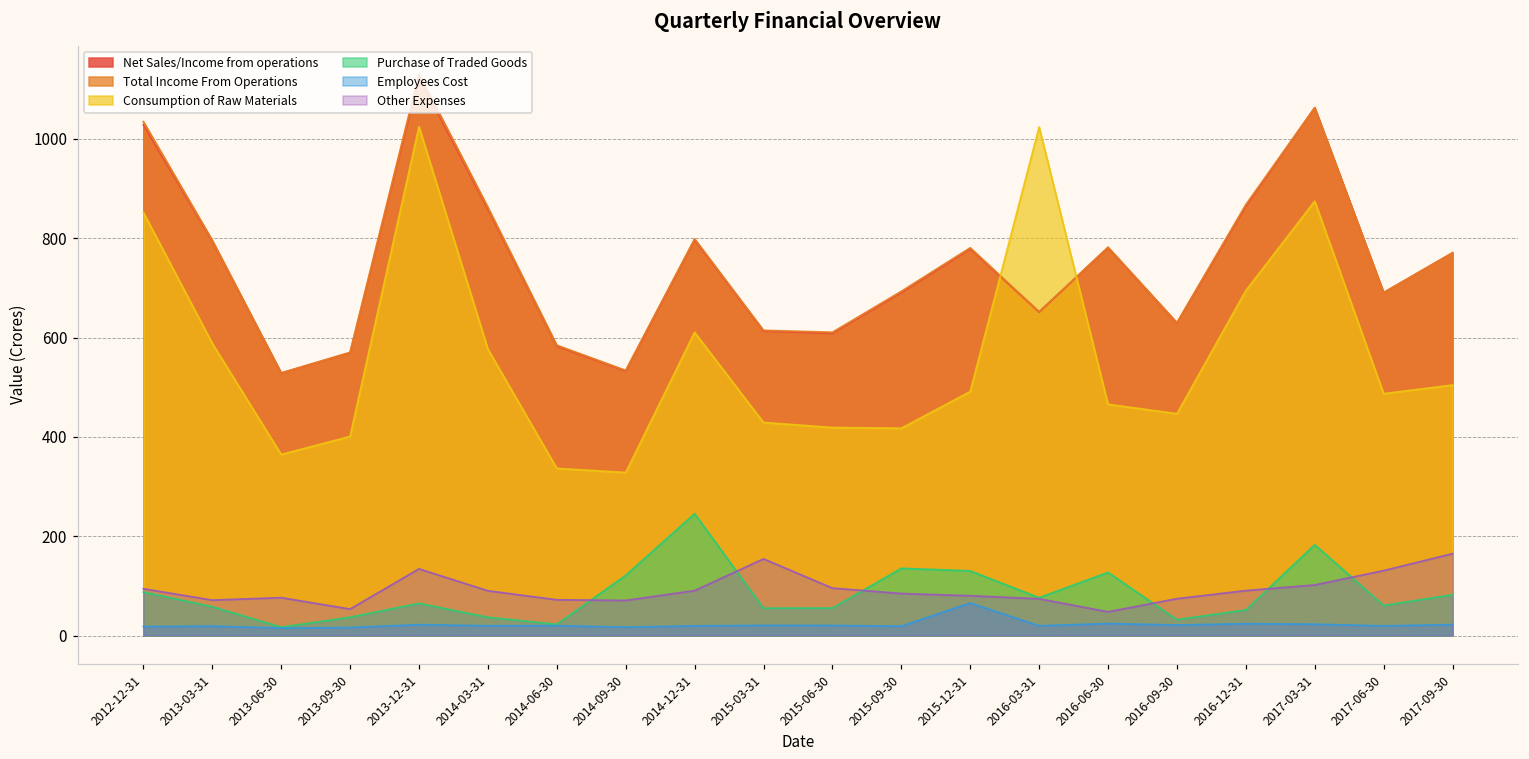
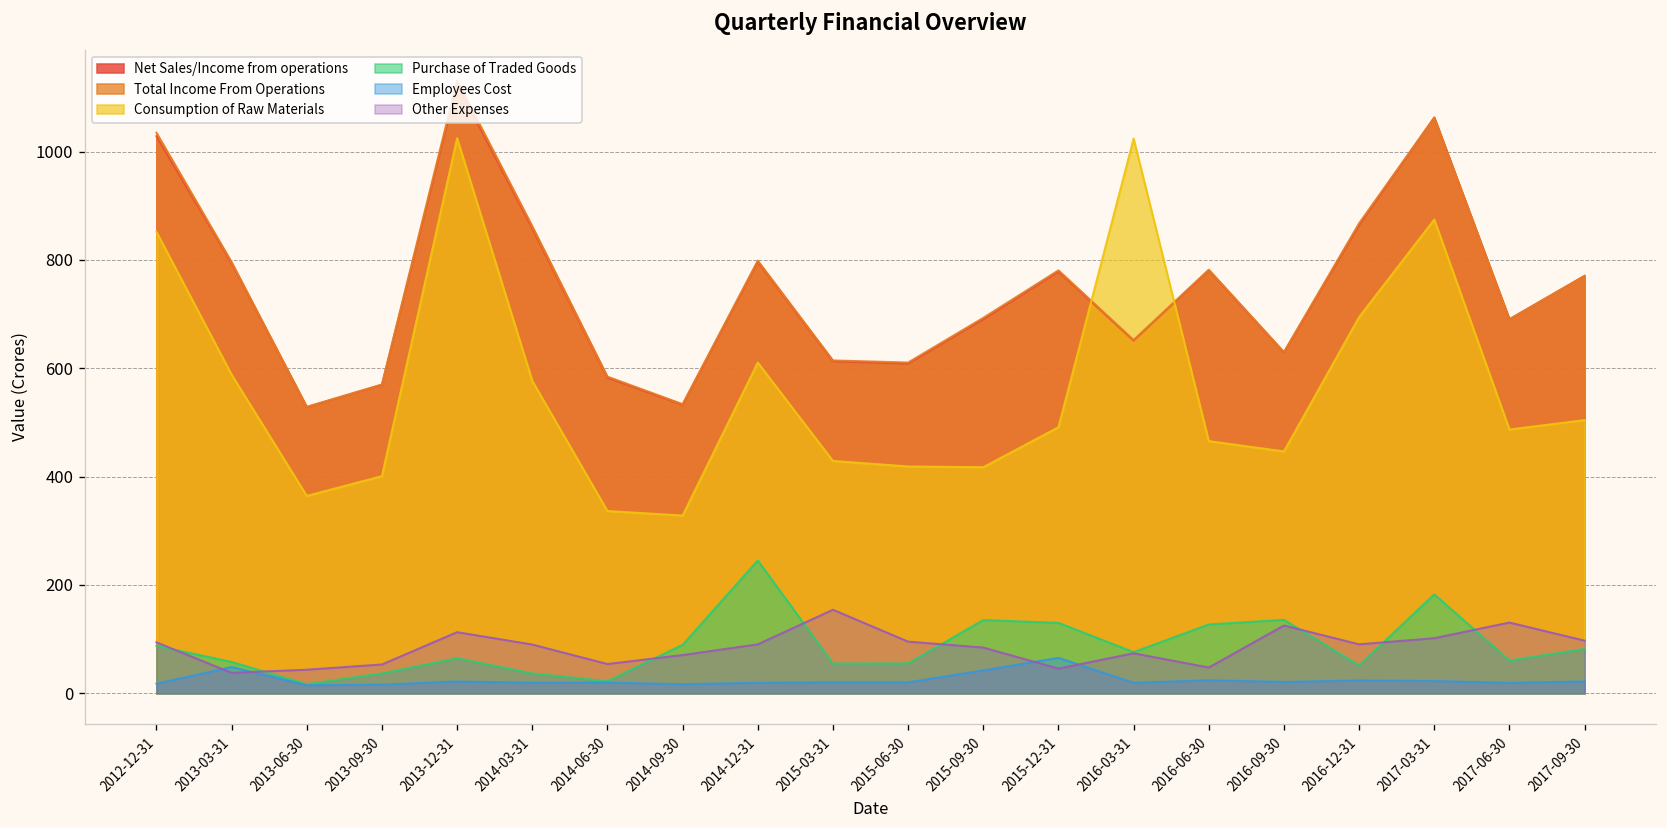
  {
    "Consumption of Raw Materials": {
      "2012-12-31": 850,
      "2013-03-31": 590,
      "2013-06-30": 360,
      "2013-09-30": 400,
      "2013-12-31": 1020,
      "2014-03-31": 580,
      "2014-06-30": 340,
      "2014-09-30": 330,
      "2014-12-31": 610,
      "2015-03-31": 430,
      "2015-06-30": 420,
      "2015-09-30": 420,
      "2015-12-31": 490,
      "2016-03-31": 1020,
      "2016-06-30": 470,
      "2016-09-30": 450,
      "2016-12-31": 690,
      "2017-03-31": 870,
      "2017-06-30": 490,
      "2017-09-30": 500
    },
    "Purchase of Traded Goods": {
      "2012-12-31": 90,
      "2013-03-31": 60,
      "2013-09-30": 40,
      "2013-12-31": 60,
      "2014-03-31": 40,
-     "2014-09-30": 120,
+     "2014-09-30": 90,
      "2014-12-31": 250,
      "2015-03-31": 50,
      "2015-06-30": 60,
      "2015-09-30": 140,
      "2015-12-31": 130,
      "2016-06-30": 130,
-     "2016-09-30": 30,
+     "2016-09-30": 140,
      "2016-12-31": 50,
      "2017-03-31": 180,
      "2017-06-30": 60,
      "2017-09-30": 80
    },
    "Employees Cost": {
      "2012-12-31": 20,
-     "2013-03-31": 20,
+     "2013-03-31": 50,
      "2013-09-30": 20,
      "2013-12-31": 20,
      "2014-03-31": 20,
      "2014-09-30": 20,
      "2014-12-31": 20,
      "2015-03-31": 20,
      "2015-06-30": 20,
-     "2015-09-30": 20,
+     "2015-09-30": 40,
      "2015-12-31": 70,
      "2016-03-31": 20,
      "2016-06-30": 20,
      "2016-09-30": 20,
      "2016-12-31": 20,
      "2017-03-31": 20,
      "2017-06-30": 20,
      "2017-09-30": 20
    },
    "Other Expenses": {
      "2012-12-31": 90,
-     "2013-03-31": 70,
-     "2013-06-30": 80,
+     "2013-03-31": 40,
+     "2013-06-30": 40,
      "2013-09-30": 50,
-     "2013-12-31": 130,
+     "2013-12-31": 110,
      "2014-03-31": 90,
-     "2014-06-30": 70,
+     "2014-06-30": 50,
      "2014-09-30": 70,
      "2014-12-31": 90,
      "2015-03-31": 150,
      "2015-06-30": 100,
      "2015-09-30": 80,
-     "2015-12-31": 80,
+     "2015-12-31": 50,
      "2016-06-30": 50,
-     "2016-09-30": 70,
+     "2016-09-30": 130,
      "2016-12-31": 90,
      "2017-03-31": 100,
      "2017-06-30": 130,
-     "2017-09-30": 160
+     "2017-09-30": 100
    }
  }
